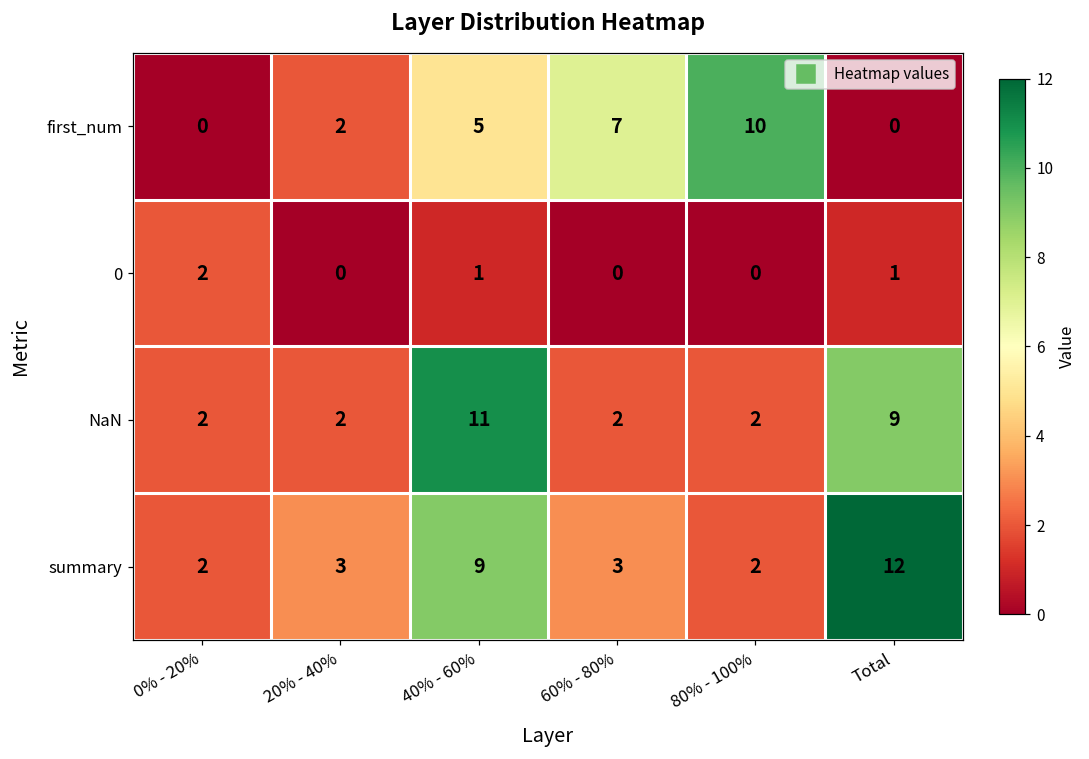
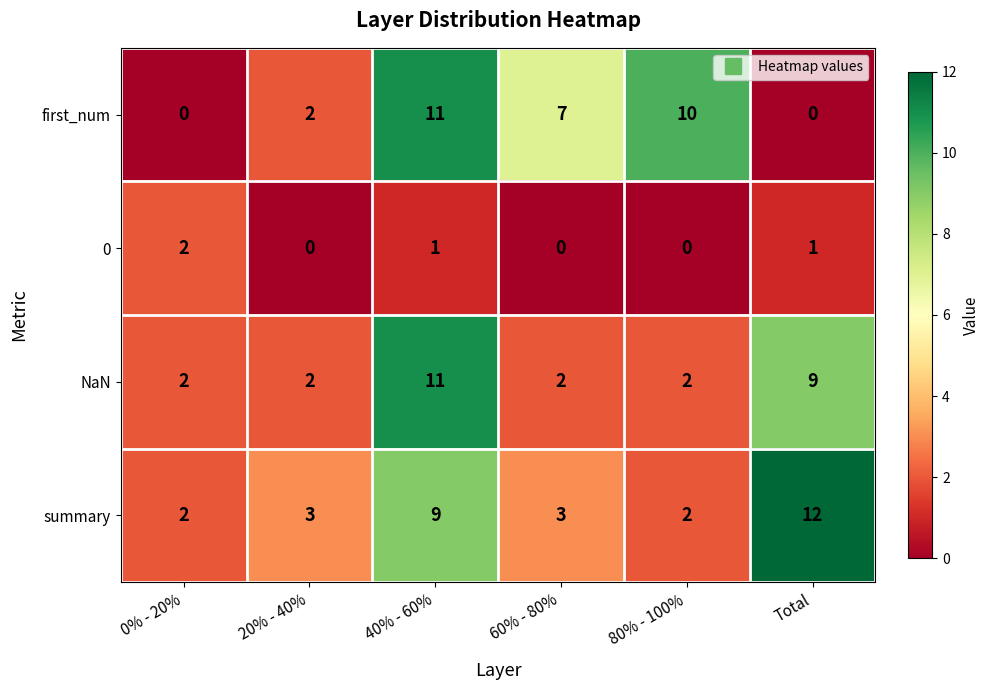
  {
    "first_num": {
      "0% - 20%": 0,
      "20% - 40%": 2,
-     "40% - 60%": 5,
+     "40% - 60%": 11,
      "60% - 80%": 7,
      "80% - 100%": 10,
      "Total": 0
    },
    "0": {
      "0% - 20%": 2,
      "20% - 40%": 0,
      "40% - 60%": 1,
      "60% - 80%": 0,
      "80% - 100%": 0,
      "Total": 1
    },
    "NaN": {
      "0% - 20%": 2,
      "20% - 40%": 2,
      "40% - 60%": 11,
      "60% - 80%": 2,
      "80% - 100%": 2,
      "Total": 9
    },
    "summary": {
      "0% - 20%": 2,
      "20% - 40%": 3,
      "40% - 60%": 9,
      "60% - 80%": 3,
      "80% - 100%": 2,
      "Total": 12
    }
  }
